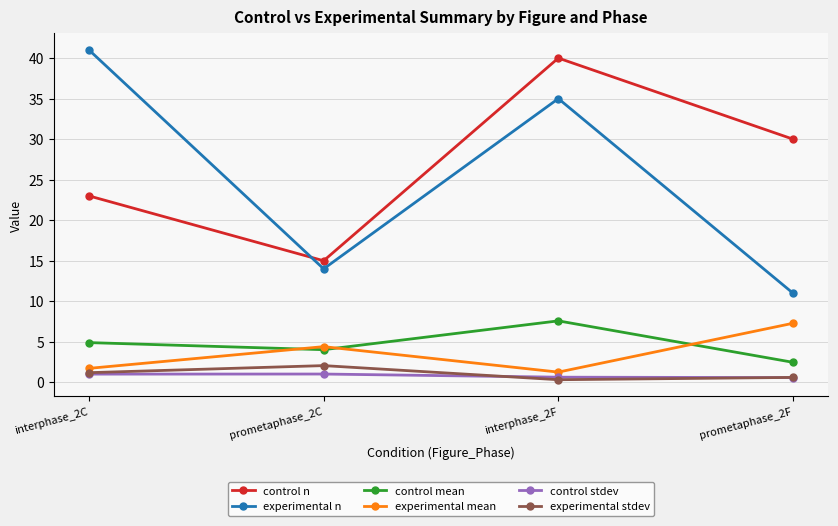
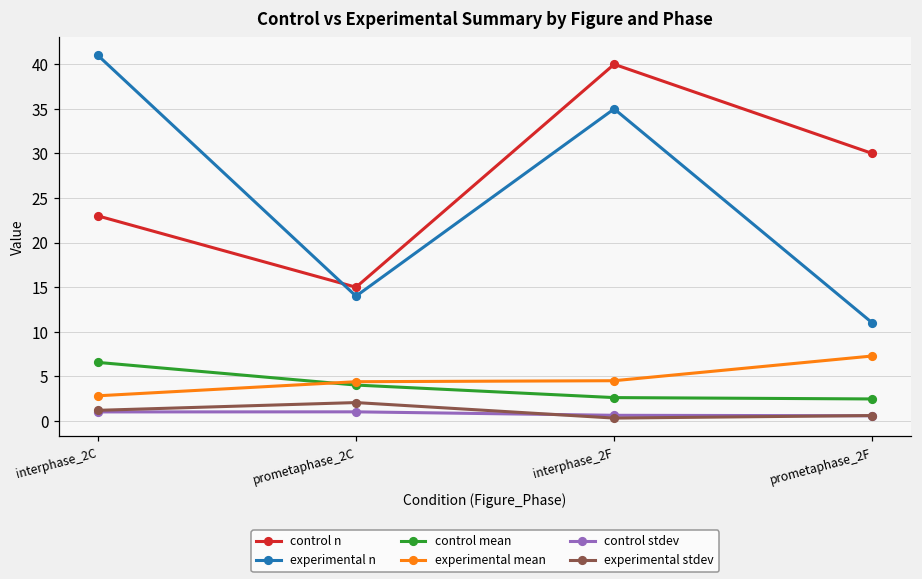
  {
    "control n": {
      "interphase_2C": 23,
      "prometaphase_2C": 15,
      "interphase_2F": 40,
      "prometaphase_2F": 30
    },
    "experimental n": {
      "interphase_2C": 41,
      "prometaphase_2C": 14,
      "interphase_2F": 35,
      "prometaphase_2F": 11
    },
    "control mean": {
-     "interphase_2C": 5,
+     "interphase_2C": 7,
      "prometaphase_2C": 4,
-     "interphase_2F": 8,
+     "interphase_2F": 3,
      "prometaphase_2F": 2
    },
    "experimental mean": {
-     "interphase_2C": 2,
+     "interphase_2C": 3,
      "prometaphase_2C": 4,
-     "interphase_2F": 1,
+     "interphase_2F": 5,
      "prometaphase_2F": 7
    },
    "control stdev": {
      "prometaphase_2C": 1
    },
    "experimental stdev": {
      "prometaphase_2C": 2
    }
  }
